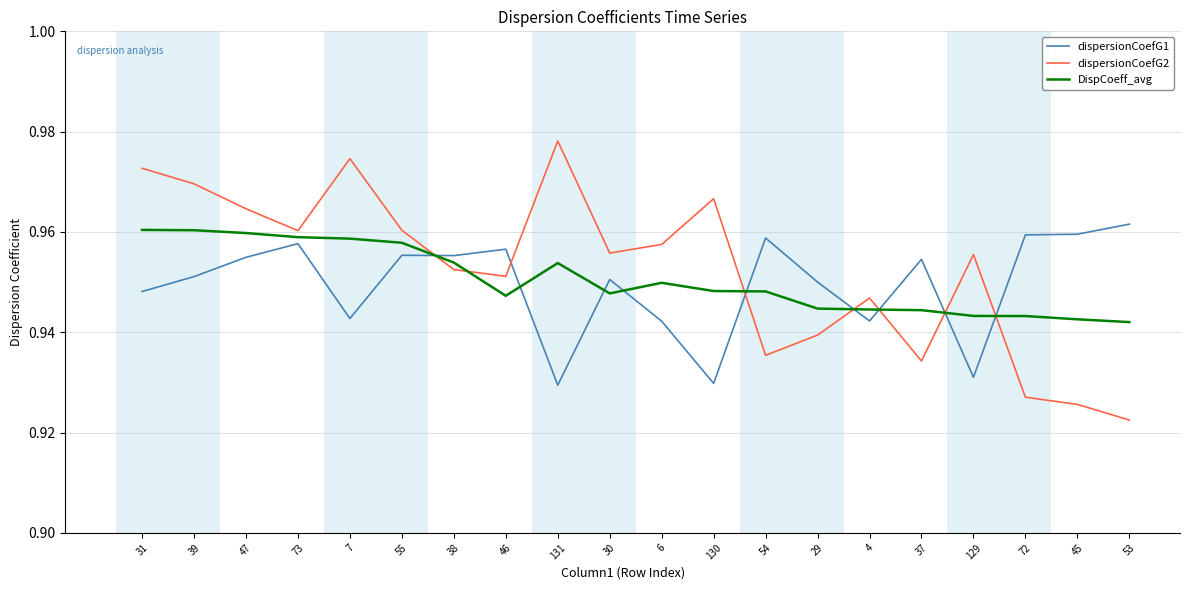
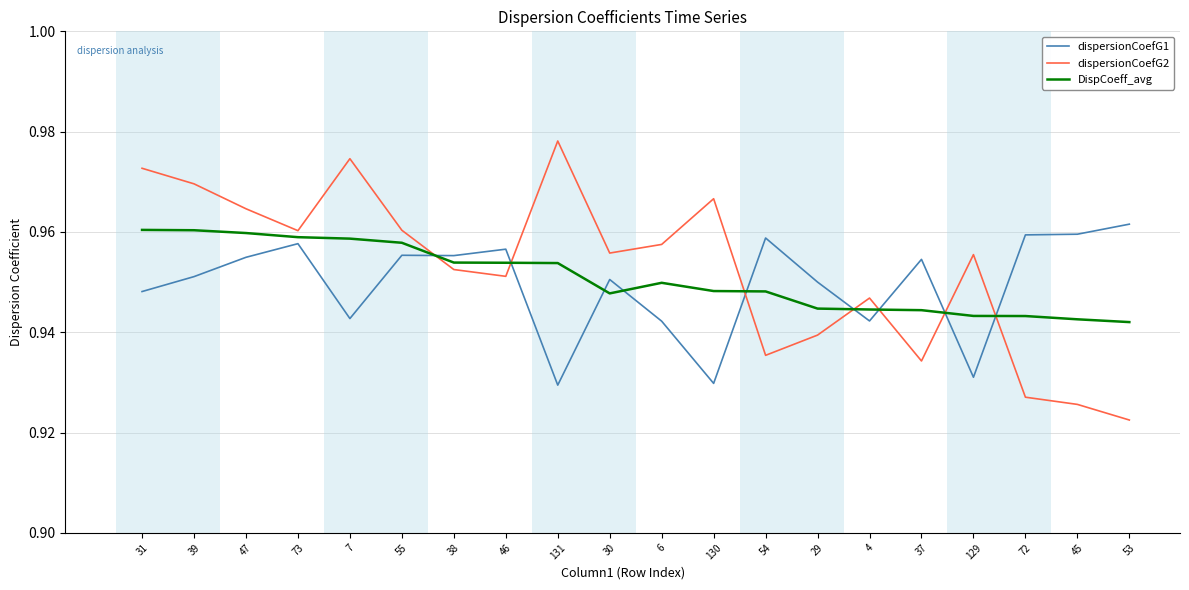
  {
    "dispersionCoefG1": {
      "31": 0.948,
      "39": 0.951,
      "47": 0.955,
      "73": 0.958,
      "7": 0.943,
      "55": 0.955,
      "38": 0.955,
      "46": 0.957,
      "131": 0.929,
      "30": 0.951,
      "6": 0.942,
      "130": 0.930,
      "54": 0.959,
      "29": 0.950,
      "4": 0.942,
      "37": 0.955,
      "129": 0.931,
      "72": 0.959,
      "45": 0.960,
      "53": 0.962
    },
    "dispersionCoefG2": {
      "31": 0.973,
      "39": 0.970,
      "47": 0.965,
      "73": 0.960,
      "7": 0.975,
      "55": 0.960,
      "38": 0.953,
      "46": 0.951,
      "131": 0.978,
      "30": 0.956,
      "6": 0.958,
      "130": 0.967,
      "54": 0.935,
      "29": 0.939,
      "4": 0.947,
      "37": 0.934,
      "129": 0.955,
      "72": 0.927,
      "45": 0.926,
      "53": 0.923
    },
    "DispCoeff_avg": {
      "31": 0.960,
      "39": 0.960,
      "47": 0.960,
      "73": 0.959,
      "7": 0.959,
      "55": 0.958,
      "38": 0.954,
-     "46": 0.947,
+     "46": 0.954,
      "131": 0.954,
      "30": 0.948,
      "6": 0.950,
      "130": 0.948,
      "54": 0.948,
      "29": 0.945,
      "4": 0.945,
      "37": 0.944,
      "129": 0.943,
      "72": 0.943,
      "45": 0.943,
      "53": 0.942
    }
  }
